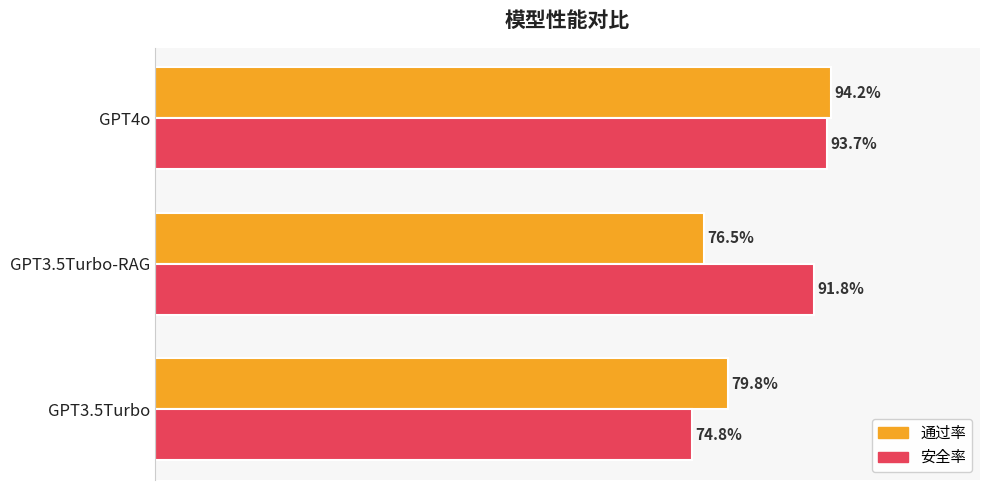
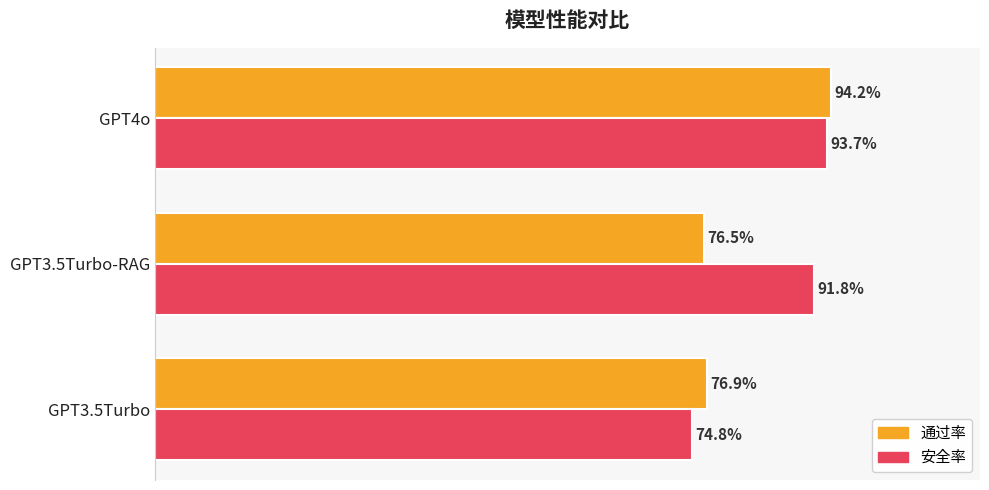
  {
    "通过率": {
      "GPT4o": "94.2%",
      "GPT3.5Turbo-RAG": "76.5%",
-     "GPT3.5Turbo": "79.8%"
+     "GPT3.5Turbo": "76.9%"
    },
    "安全率": {
      "GPT4o": "93.7%",
      "GPT3.5Turbo-RAG": "91.8%",
      "GPT3.5Turbo": "74.8%"
    }
  }
